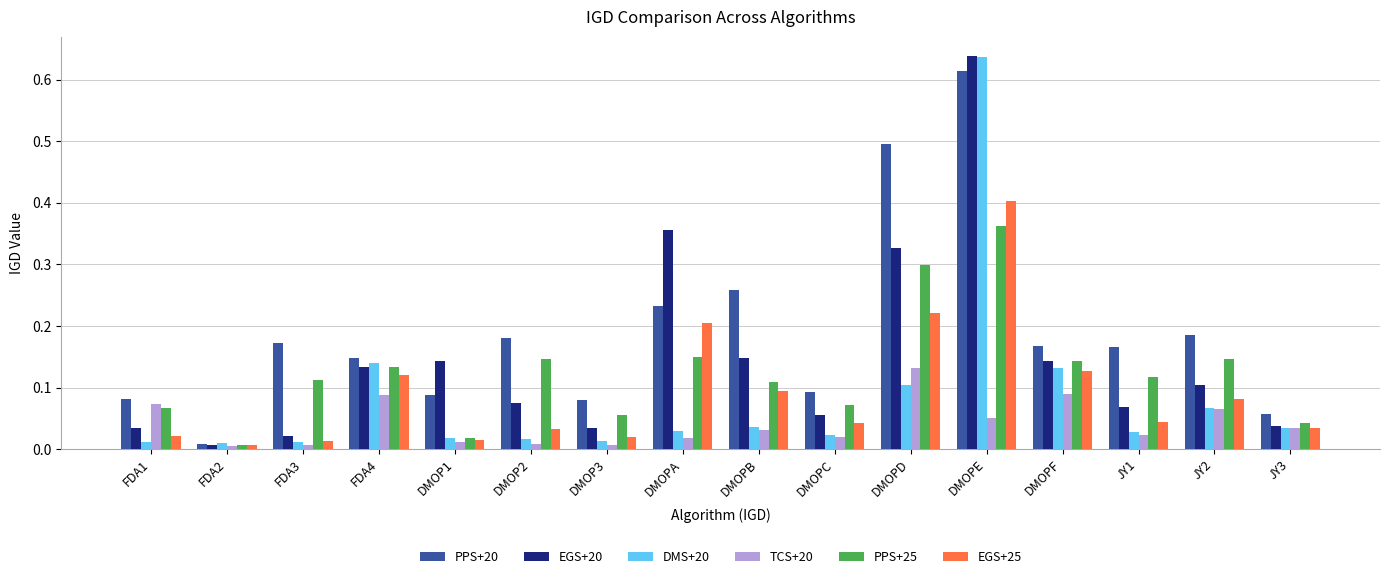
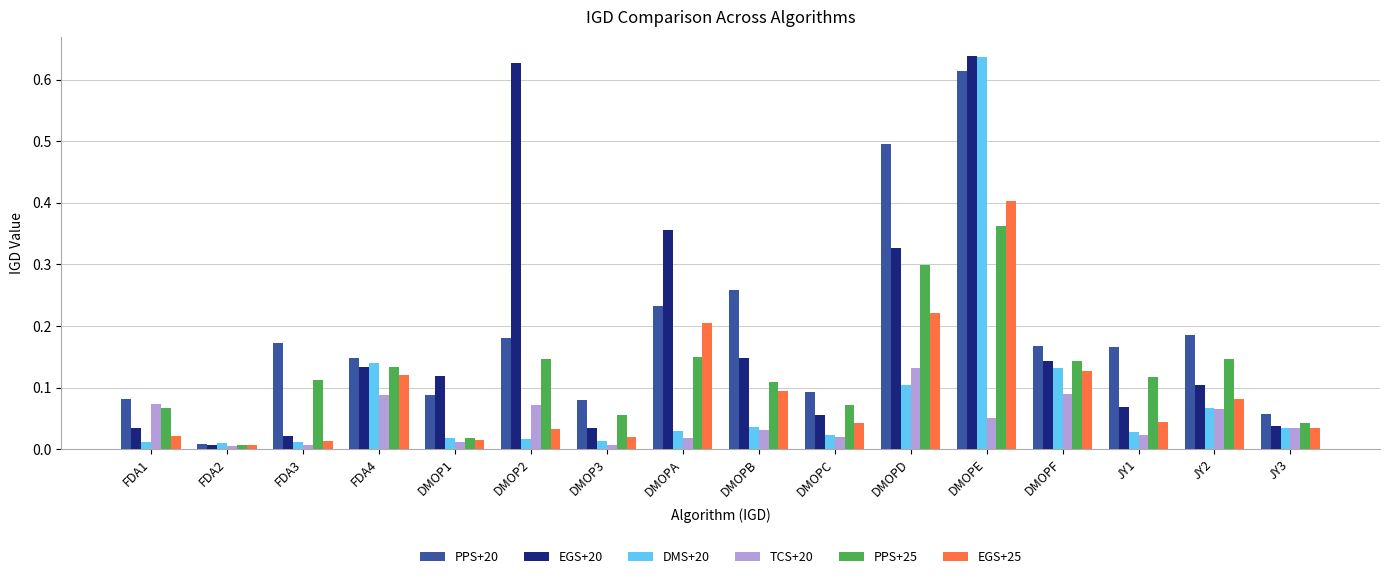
  {
    "PPS+20": {
      "FDA1": 0.08,
      "FDA2": 0.01,
      "FDA3": 0.17,
      "FDA4": 0.15,
      "DMOP1": 0.09,
      "DMOP2": 0.18,
      "DMOP3": 0.08,
      "DMOPA": 0.23,
      "DMOPB": 0.26,
      "DMOPC": 0.09,
      "DMOPD": 0.50,
      "DMOPE": 0.61,
      "DMOPF": 0.17,
      "JY1": 0.17,
      "JY2": 0.19,
      "JY3": 0.06
    },
    "EGS+20": {
      "FDA1": 0.03,
      "FDA2": 0.01,
      "FDA3": 0.02,
      "FDA4": 0.13,
-     "DMOP1": 0.14,
-     "DMOP2": 0.07,
+     "DMOP1": 0.12,
+     "DMOP2": 0.63,
      "DMOP3": 0.03,
      "DMOPA": 0.36,
      "DMOPB": 0.15,
      "DMOPC": 0.06,
      "DMOPD": 0.33,
      "DMOPE": 0.64,
      "DMOPF": 0.14,
      "JY1": 0.07,
      "JY2": 0.10,
      "JY3": 0.04
    },
    "DMS+20": {
      "FDA1": 0.01,
      "FDA2": 0.01,
      "FDA3": 0.01,
      "FDA4": 0.14,
      "DMOP1": 0.02,
      "DMOP2": 0.02,
      "DMOP3": 0.01,
      "DMOPA": 0.03,
      "DMOPB": 0.04,
      "DMOPC": 0.02,
      "DMOPD": 0.10,
      "DMOPE": 0.64,
      "DMOPF": 0.13,
      "JY1": 0.03,
      "JY2": 0.07,
      "JY3": 0.03
    },
    "TCS+20": {
      "FDA1": 0.07,
      "FDA2": 0.01,
      "FDA3": 0.01,
      "FDA4": 0.09,
      "DMOP1": 0.01,
-     "DMOP2": 0.01,
+     "DMOP2": 0.07,
      "DMOP3": 0.01,
      "DMOPA": 0.02,
      "DMOPB": 0.03,
      "DMOPC": 0.02,
      "DMOPD": 0.13,
      "DMOPE": 0.05,
      "DMOPF": 0.09,
      "JY1": 0.02,
      "JY2": 0.06,
      "JY3": 0.03
    },
    "PPS+25": {
      "FDA1": 0.07,
      "FDA2": 0.01,
      "FDA3": 0.11,
      "FDA4": 0.13,
      "DMOP1": 0.02,
      "DMOP2": 0.15,
      "DMOP3": 0.06,
      "DMOPA": 0.15,
      "DMOPB": 0.11,
      "DMOPC": 0.07,
      "DMOPD": 0.30,
      "DMOPE": 0.36,
      "DMOPF": 0.14,
      "JY1": 0.12,
      "JY2": 0.15,
      "JY3": 0.04
    },
    "EGS+25": {
      "FDA1": 0.02,
      "FDA2": 0.01,
      "FDA3": 0.01,
      "FDA4": 0.12,
      "DMOP1": 0.02,
      "DMOP2": 0.03,
      "DMOP3": 0.02,
      "DMOPA": 0.21,
      "DMOPB": 0.09,
      "DMOPC": 0.04,
      "DMOPD": 0.22,
      "DMOPE": 0.40,
      "DMOPF": 0.13,
      "JY1": 0.04,
      "JY2": 0.08,
      "JY3": 0.03
    }
  }
